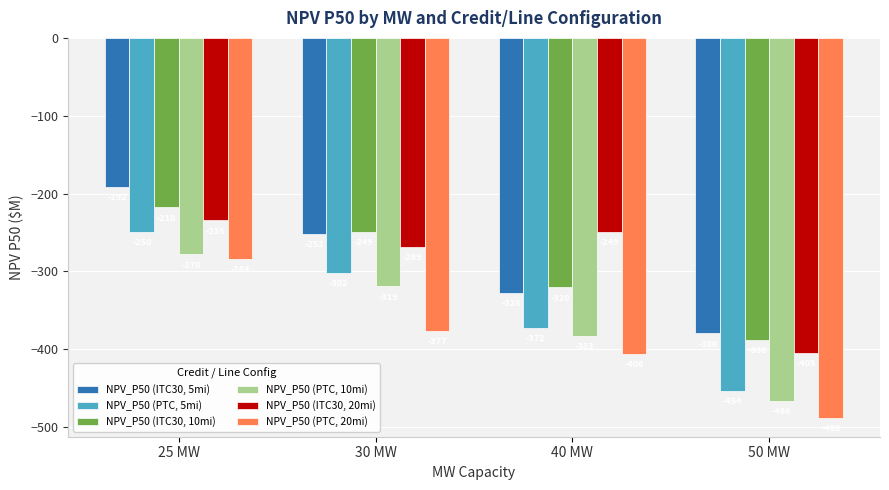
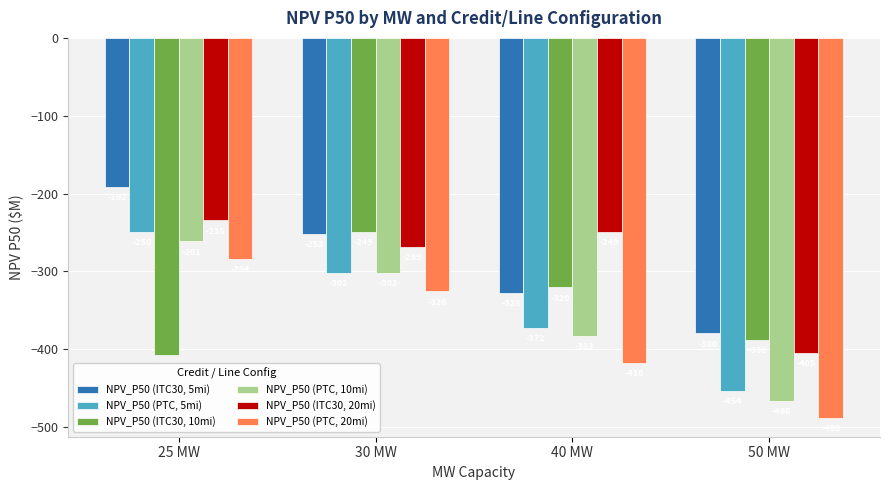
  {
    "NPV_P50 (ITC30, 5mi)": {
      "25 MW": -190,
      "30 MW": -250,
      "40 MW": -330,
      "50 MW": -380
    },
    "NPV_P50 (PTC, 5mi)": {
      "25 MW": -250,
      "30 MW": -300,
      "40 MW": -370,
      "50 MW": -450
    },
    "NPV_P50 (ITC30, 10mi)": {
-     "25 MW": -220,
+     "25 MW": -410,
      "30 MW": -250,
      "40 MW": -320,
      "50 MW": -390
    },
    "NPV_P50 (PTC, 10mi)": {
-     "25 MW": -280,
-     "30 MW": -320,
+     "25 MW": -260,
+     "30 MW": -300,
      "40 MW": -380,
      "50 MW": -470
    },
    "NPV_P50 (ITC30, 20mi)": {
      "25 MW": -230,
      "30 MW": -270,
      "40 MW": -250,
      "50 MW": -410
    },
    "NPV_P50 (PTC, 20mi)": {
      "25 MW": -280,
-     "30 MW": -380,
-     "40 MW": -410,
+     "30 MW": -330,
+     "40 MW": -420,
      "50 MW": -490
    }
  }
